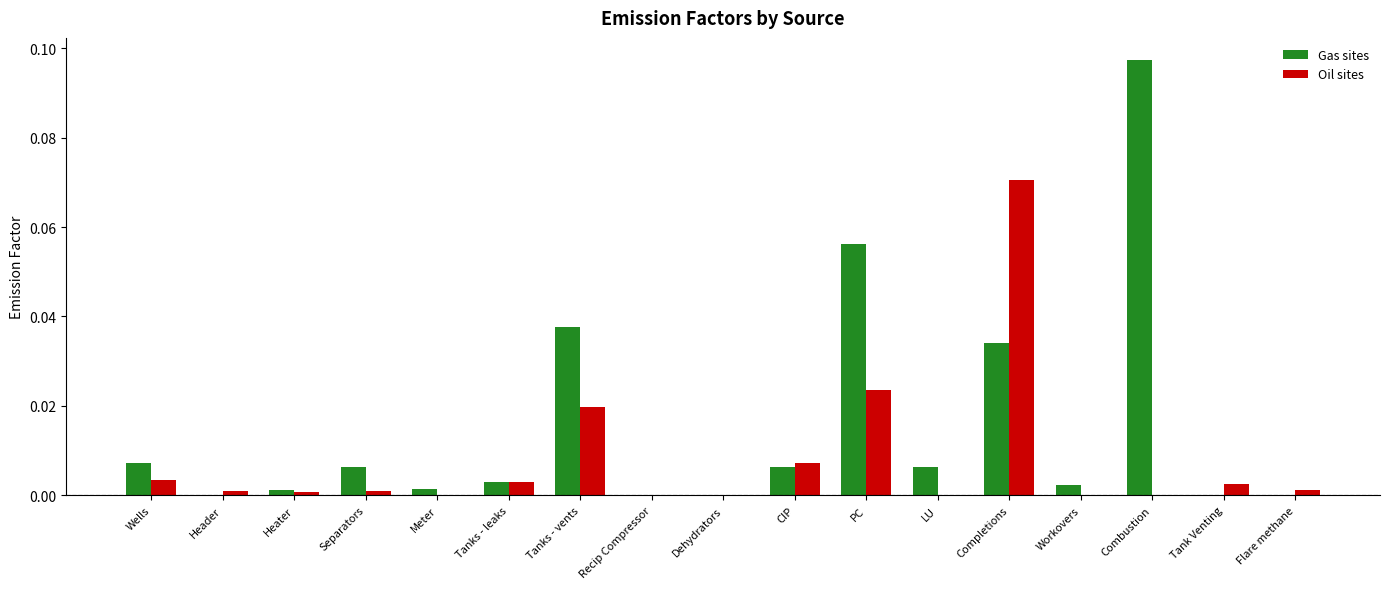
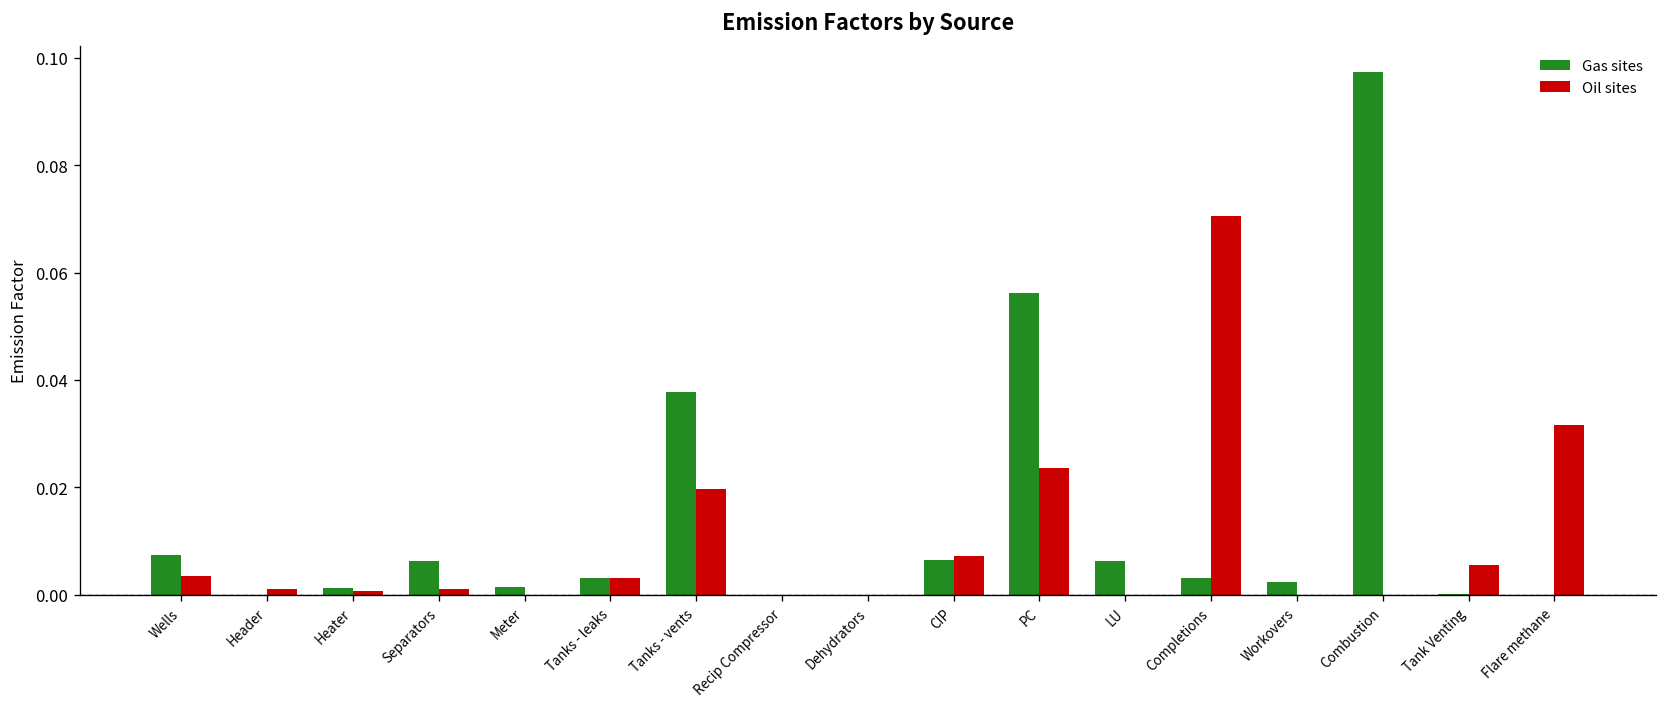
  {
    "Gas sites": {
      "Wells": 0.007,
      "Header": 0.000,
      "Heater": 0.001,
      "Separators": 0.006,
      "Meter": 0.001,
      "Tanks - leaks": 0.003,
      "Tanks - vents": 0.038,
      "CIP": 0.006,
      "PC": 0.056,
      "LU": 0.006,
-     "Completions": 0.034,
+     "Completions": 0.003,
      "Workovers": 0.002,
      "Combustion": 0.097
    },
    "Oil sites": {
      "Wells": 0.003,
      "Header": 0.001,
      "Heater": 0.001,
      "Separators": 0.001,
      "Meter": 0.000,
      "Tanks - leaks": 0.003,
      "Tanks - vents": 0.020,
      "Recip Compressor": 0.000,
      "Dehydrators": 0.000,
      "CIP": 0.007,
      "PC": 0.024,
      "LU": 0.000,
      "Completions": 0.071,
      "Workovers": 0.000,
      "Combustion": 0.000,
-     "Tank Venting": 0.002,
-     "Flare methane": 0.001
+     "Tank Venting": 0.006,
+     "Flare methane": 0.032
    }
  }
